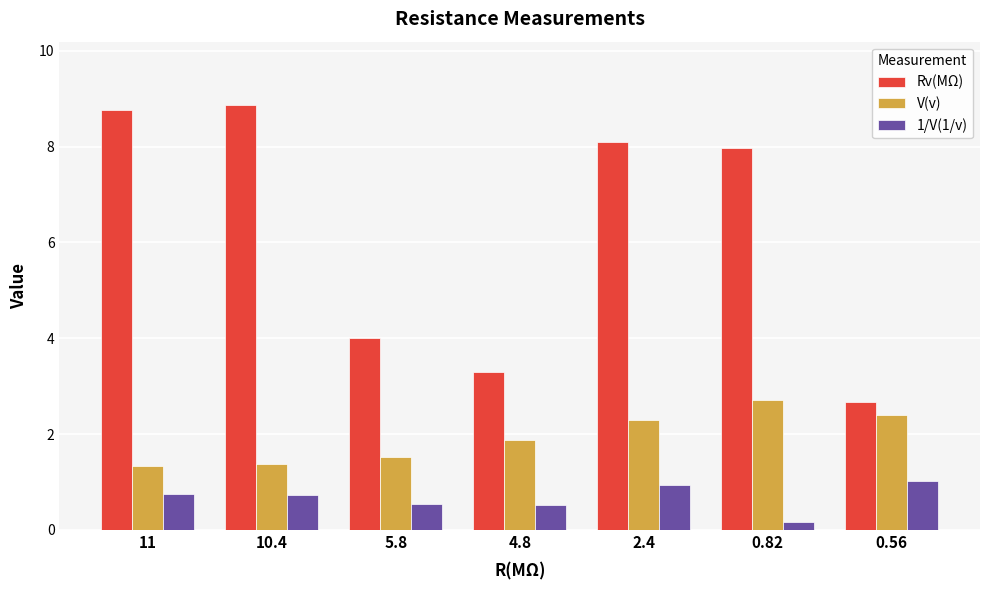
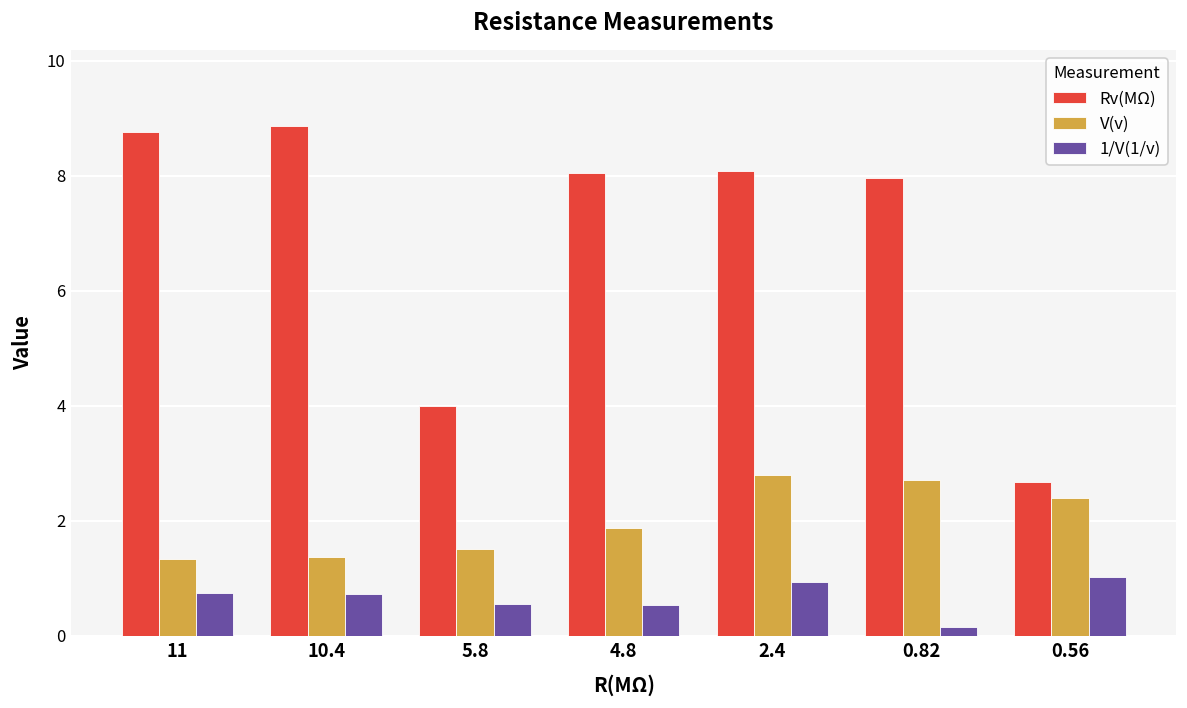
  {
    "Rv(MΩ)": {
      "11": 8.8,
      "10.4": 8.9,
      "5.8": 4.0,
-     "4.8": 3.3,
+     "4.8": 8.1,
      "2.4": 8.1,
      "0.82": 8.0,
      "0.56": 2.7
    },
    "V(v)": {
      "11": 1.3,
      "10.4": 1.4,
      "5.8": 1.5,
      "4.8": 1.9,
-     "2.4": 2.3,
+     "2.4": 2.8,
      "0.82": 2.7,
      "0.56": 2.4
    },
    "1/V(1/v)": {
      "11": 0.8,
      "10.4": 0.7,
      "5.8": 0.6,
      "4.8": 0.5,
      "2.4": 0.9,
      "0.82": 0.2,
      "0.56": 1.0
    }
  }
